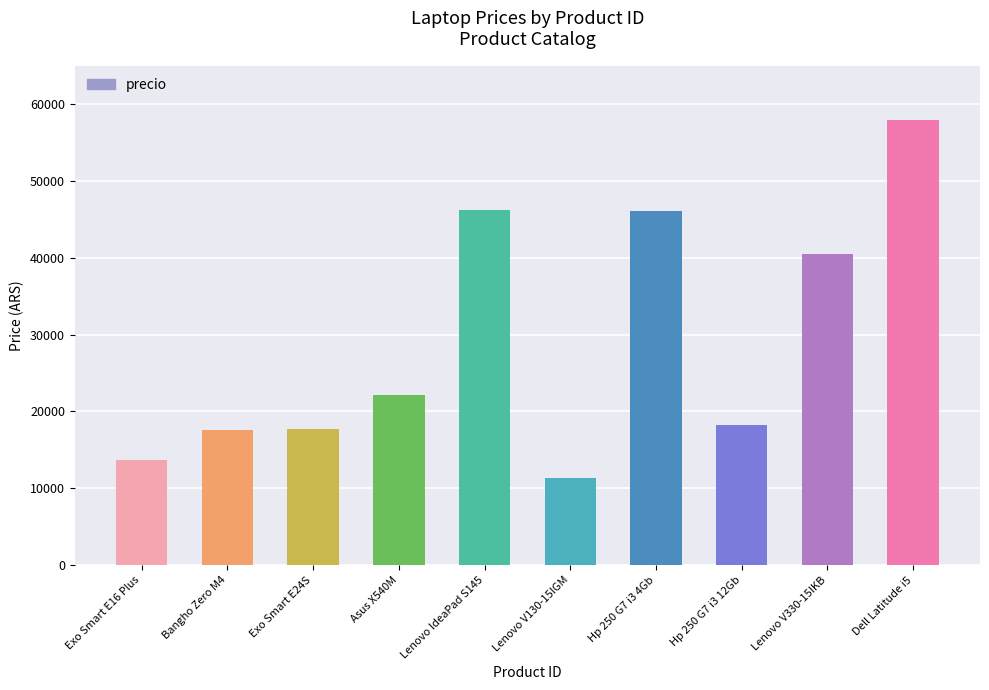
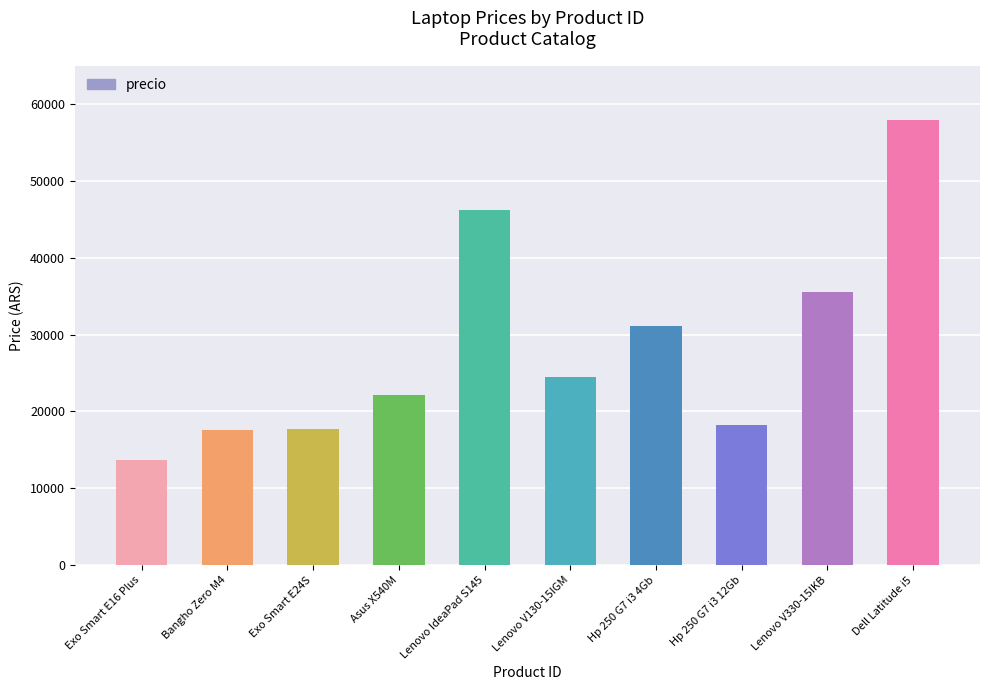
  {
    "Exo Smart E16 Plus": 14000,
    "Bangho Zero M4": 18000,
    "Exo Smart E24S": 18000,
    "Asus X540M": 22000,
    "Lenovo IdeaPad S145": 46000,
-   "Lenovo V130-15IGM": 11000,
-   "Hp 250 G7 i3 4Gb": 46000,
+   "Lenovo V130-15IGM": 24000,
+   "Hp 250 G7 i3 4Gb": 31000,
    "Hp 250 G7 i3 12Gb": 18000,
-   "Lenovo V330-15IKB": 40000,
+   "Lenovo V330-15IKB": 36000,
    "Dell Latitude i5": 58000
  }
